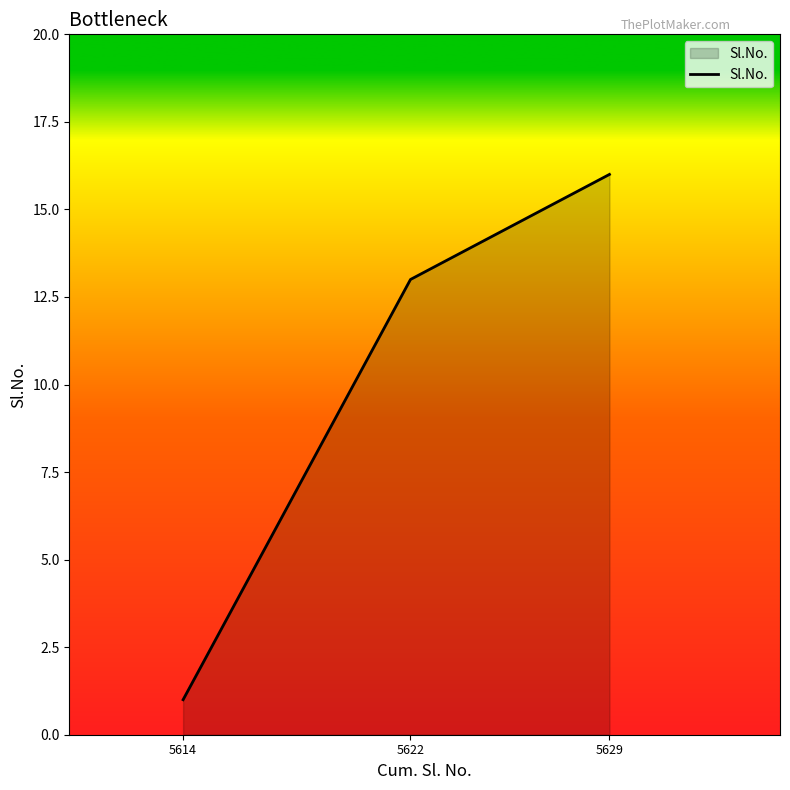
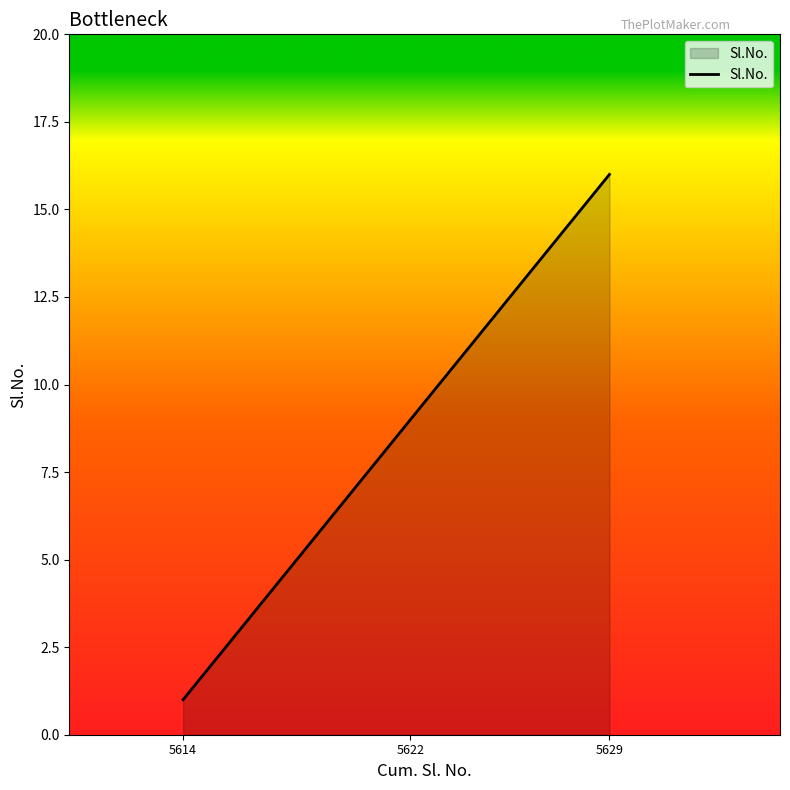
  {
    "5614": 1,
-   "5622": 13,
+   "5622": 9,
    "5629": 16
  }
